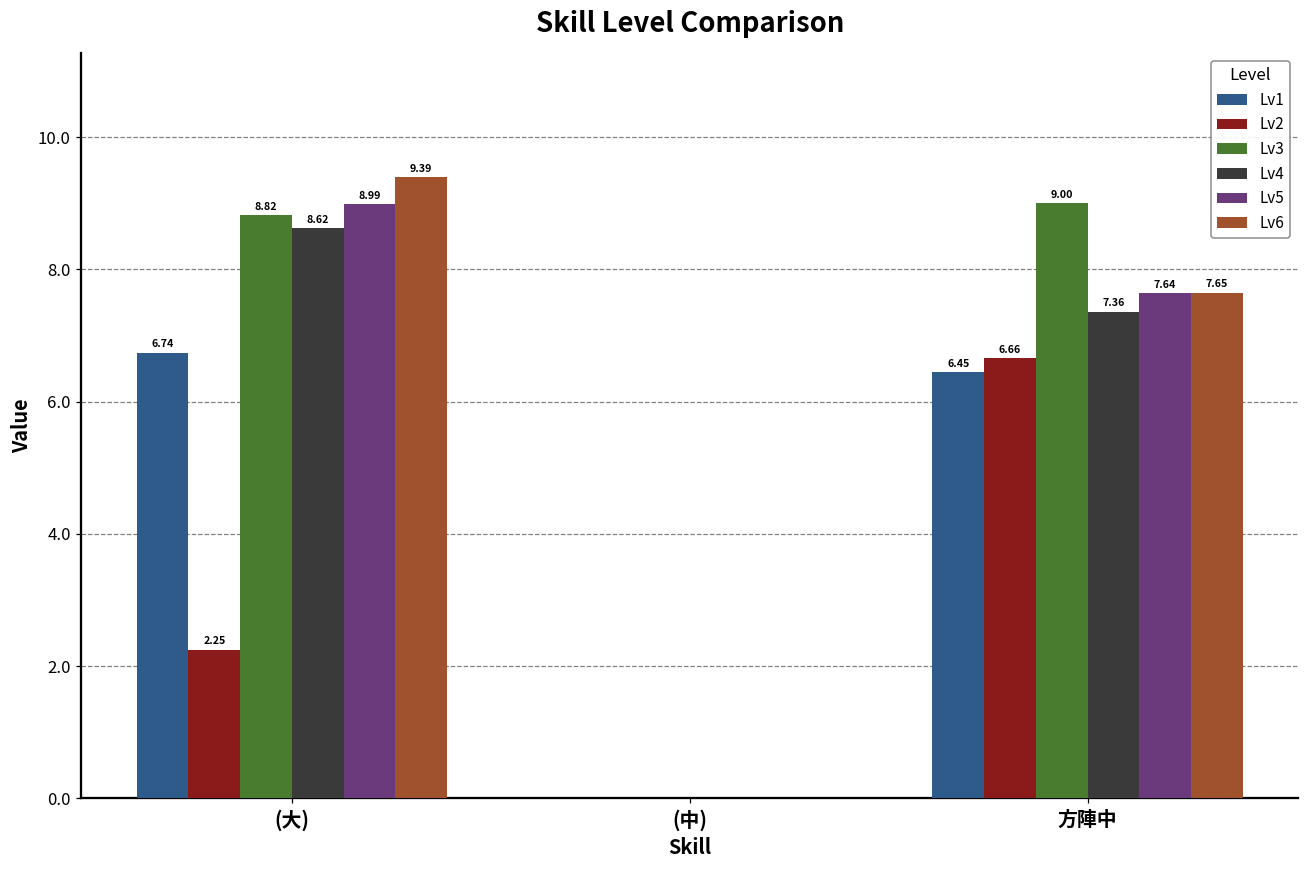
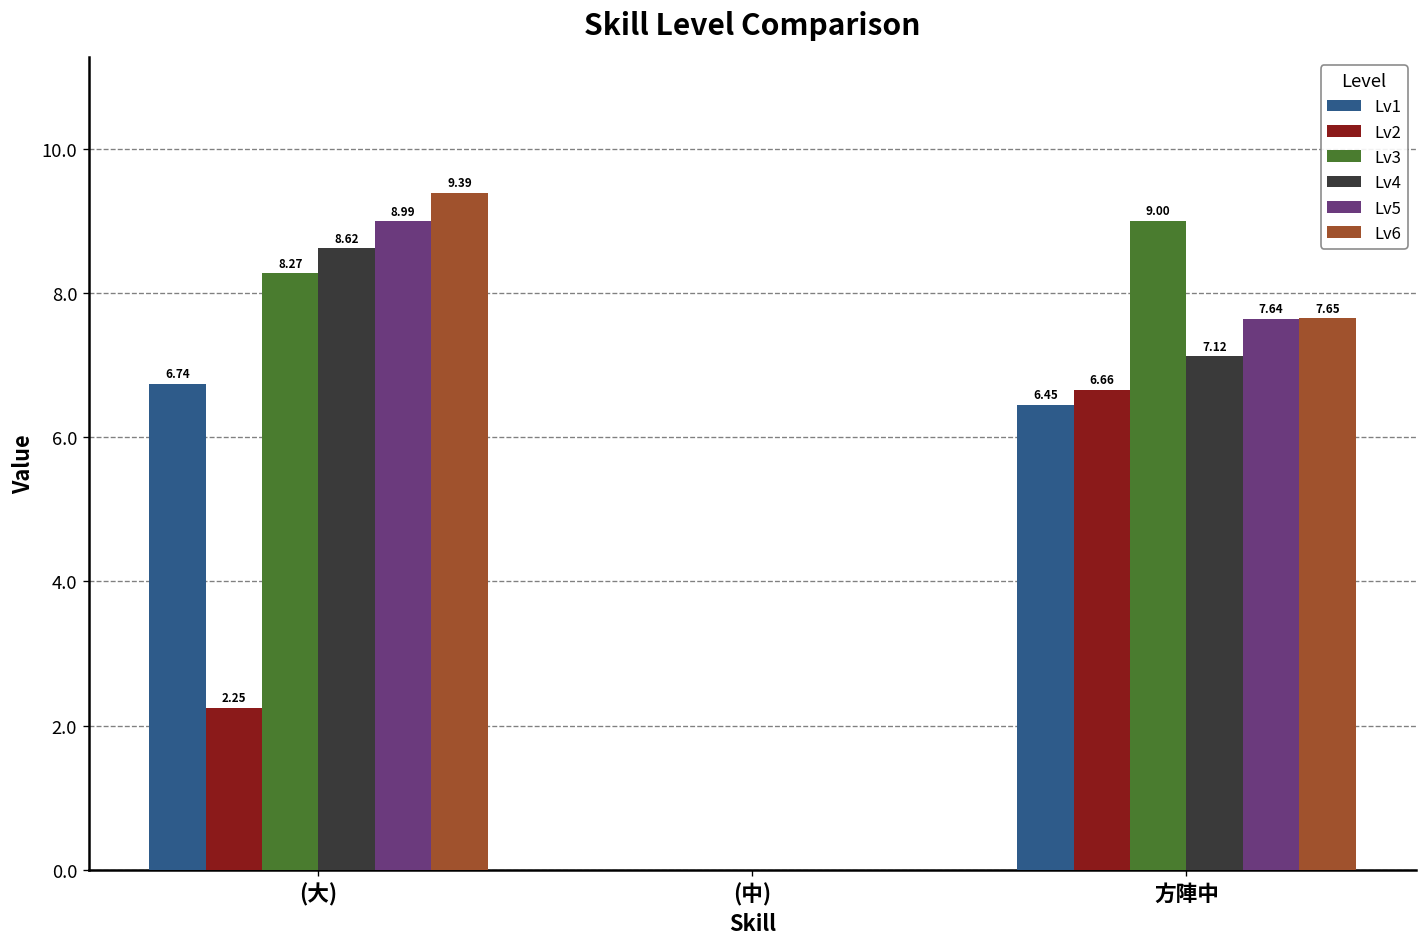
  {
    "Lv1": {
      "(大)": 6.74,
      "方陣中": 6.45
    },
    "Lv2": {
      "(大)": 2.25,
      "方陣中": 6.66
    },
    "Lv3": {
-     "(大)": 8.82,
+     "(大)": 8.27,
      "方陣中": 9.00
    },
    "Lv4": {
      "(大)": 8.62,
-     "方陣中": 7.36
+     "方陣中": 7.12
    },
    "Lv5": {
      "(大)": 8.99,
      "方陣中": 7.64
    },
    "Lv6": {
      "(大)": 9.39,
      "方陣中": 7.65
    }
  }
